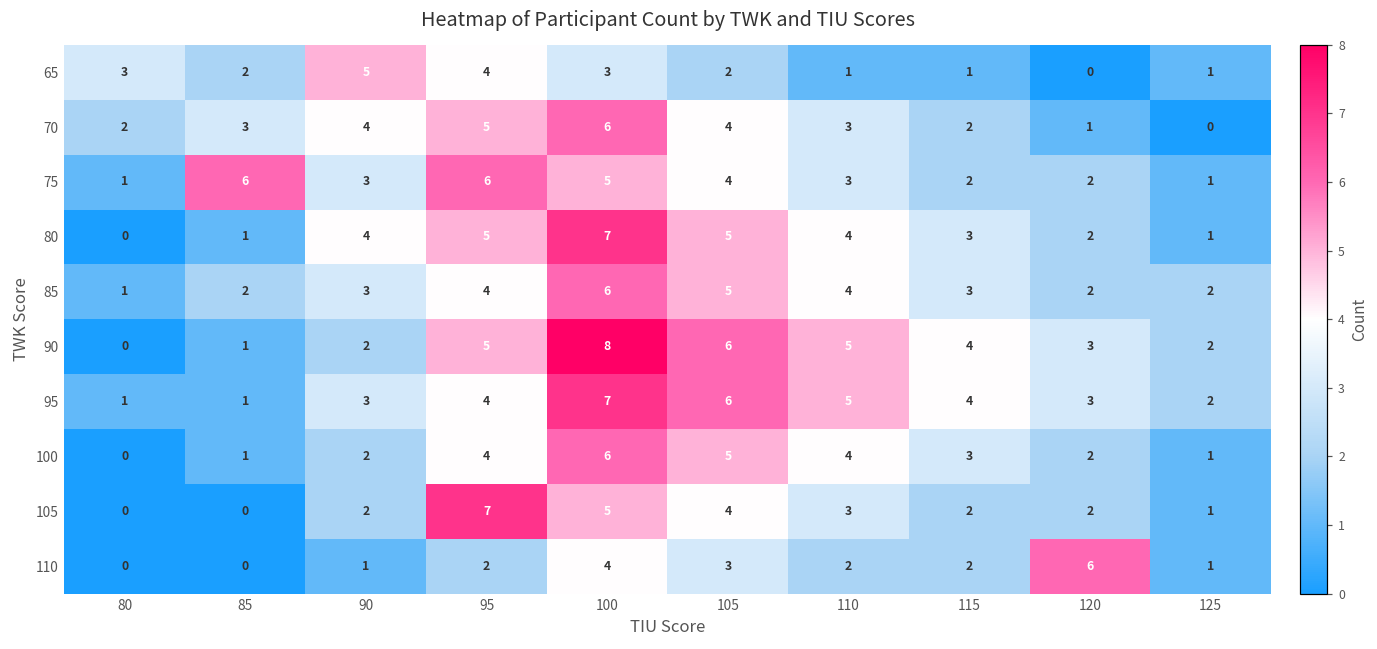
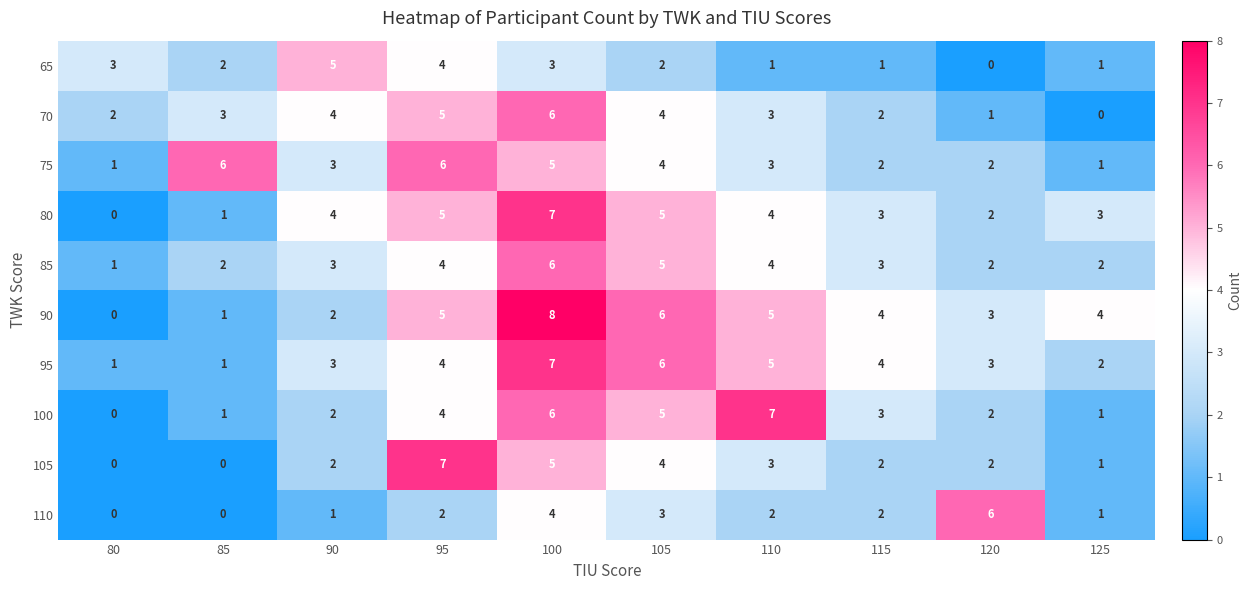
  {
    "65": {
      "80": 3,
      "85": 2,
      "90": 5,
      "95": 4,
      "100": 3,
      "105": 2,
      "110": 1,
      "115": 1,
      "120": 0,
      "125": 1
    },
    "70": {
      "80": 2,
      "85": 3,
      "90": 4,
      "95": 5,
      "100": 6,
      "105": 4,
      "110": 3,
      "115": 2,
      "120": 1,
      "125": 0
    },
    "75": {
      "80": 1,
      "85": 6,
      "90": 3,
      "95": 6,
      "100": 5,
      "105": 4,
      "110": 3,
      "115": 2,
      "120": 2,
      "125": 1
    },
    "80": {
      "80": 0,
      "85": 1,
      "90": 4,
      "95": 5,
      "100": 7,
      "105": 5,
      "110": 4,
      "115": 3,
      "120": 2,
-     "125": 1
+     "125": 3
    },
    "85": {
      "80": 1,
      "85": 2,
      "90": 3,
      "95": 4,
      "100": 6,
      "105": 5,
      "110": 4,
      "115": 3,
      "120": 2,
      "125": 2
    },
    "90": {
      "80": 0,
      "85": 1,
      "90": 2,
      "95": 5,
      "100": 8,
      "105": 6,
      "110": 5,
      "115": 4,
      "120": 3,
-     "125": 2
+     "125": 4
    },
    "95": {
      "80": 1,
      "85": 1,
      "90": 3,
      "95": 4,
      "100": 7,
      "105": 6,
      "110": 5,
      "115": 4,
      "120": 3,
      "125": 2
    },
    "100": {
      "80": 0,
      "85": 1,
      "90": 2,
      "95": 4,
      "100": 6,
      "105": 5,
-     "110": 4,
+     "110": 7,
      "115": 3,
      "120": 2,
      "125": 1
    },
    "105": {
      "80": 0,
      "85": 0,
      "90": 2,
      "95": 7,
      "100": 5,
      "105": 4,
      "110": 3,
      "115": 2,
      "120": 2,
      "125": 1
    },
    "110": {
      "80": 0,
      "85": 0,
      "90": 1,
      "95": 2,
      "100": 4,
      "105": 3,
      "110": 2,
      "115": 2,
      "120": 6,
      "125": 1
    }
  }
